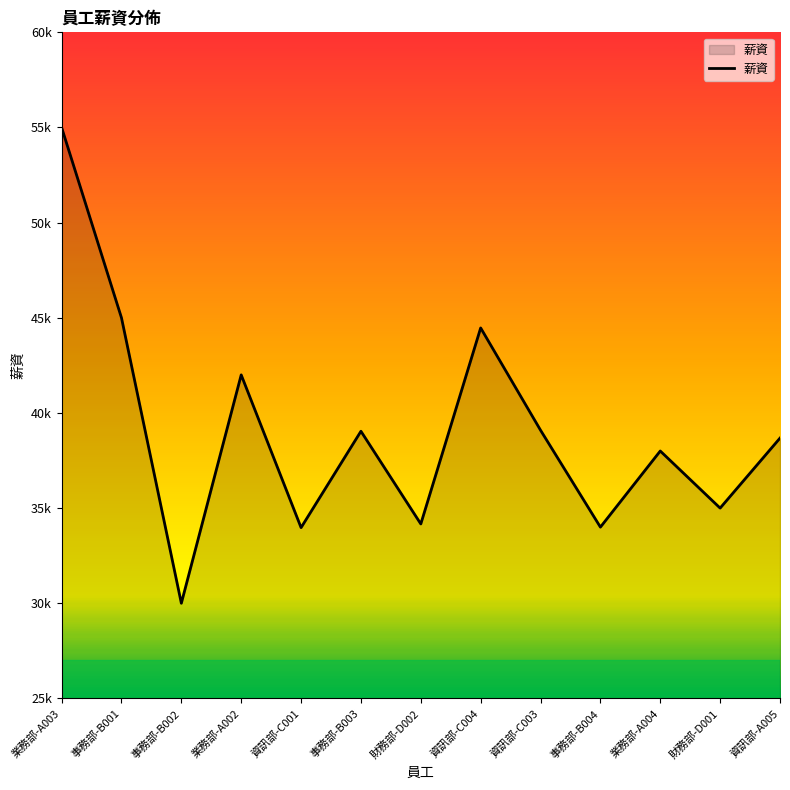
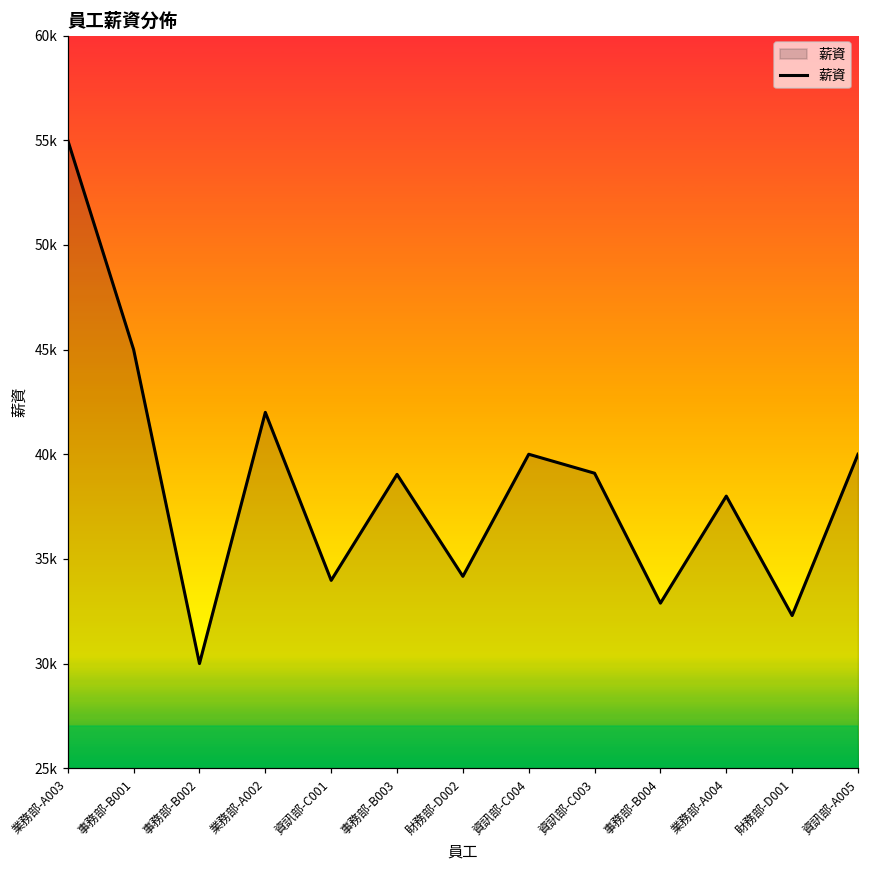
  {
    "業務部-A003": 55000,
    "事務部-B001": 45000,
    "事務部-B002": 30000,
    "業務部-A002": 42000,
    "資訊部-C001": 34000,
    "事務部-B003": 39000,
    "財務部-D002": 34200,
-   "資訊部-C004": 44500,
+   "資訊部-C004": 40000,
    "資訊部-C003": 39100,
-   "事務部-B004": 34000,
+   "事務部-B004": 32900,
    "業務部-A004": 38000,
-   "財務部-D001": 35000,
-   "資訊部-A005": 38700
+   "財務部-D001": 32300,
+   "資訊部-A005": 40000
  }
